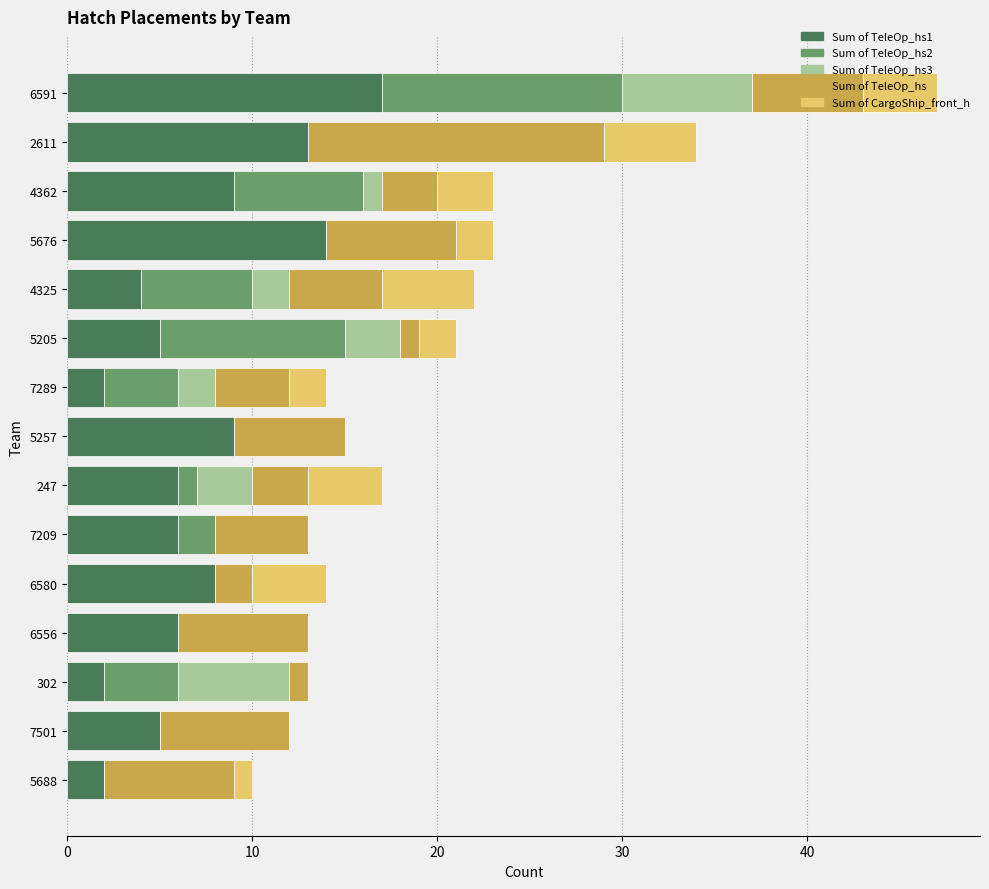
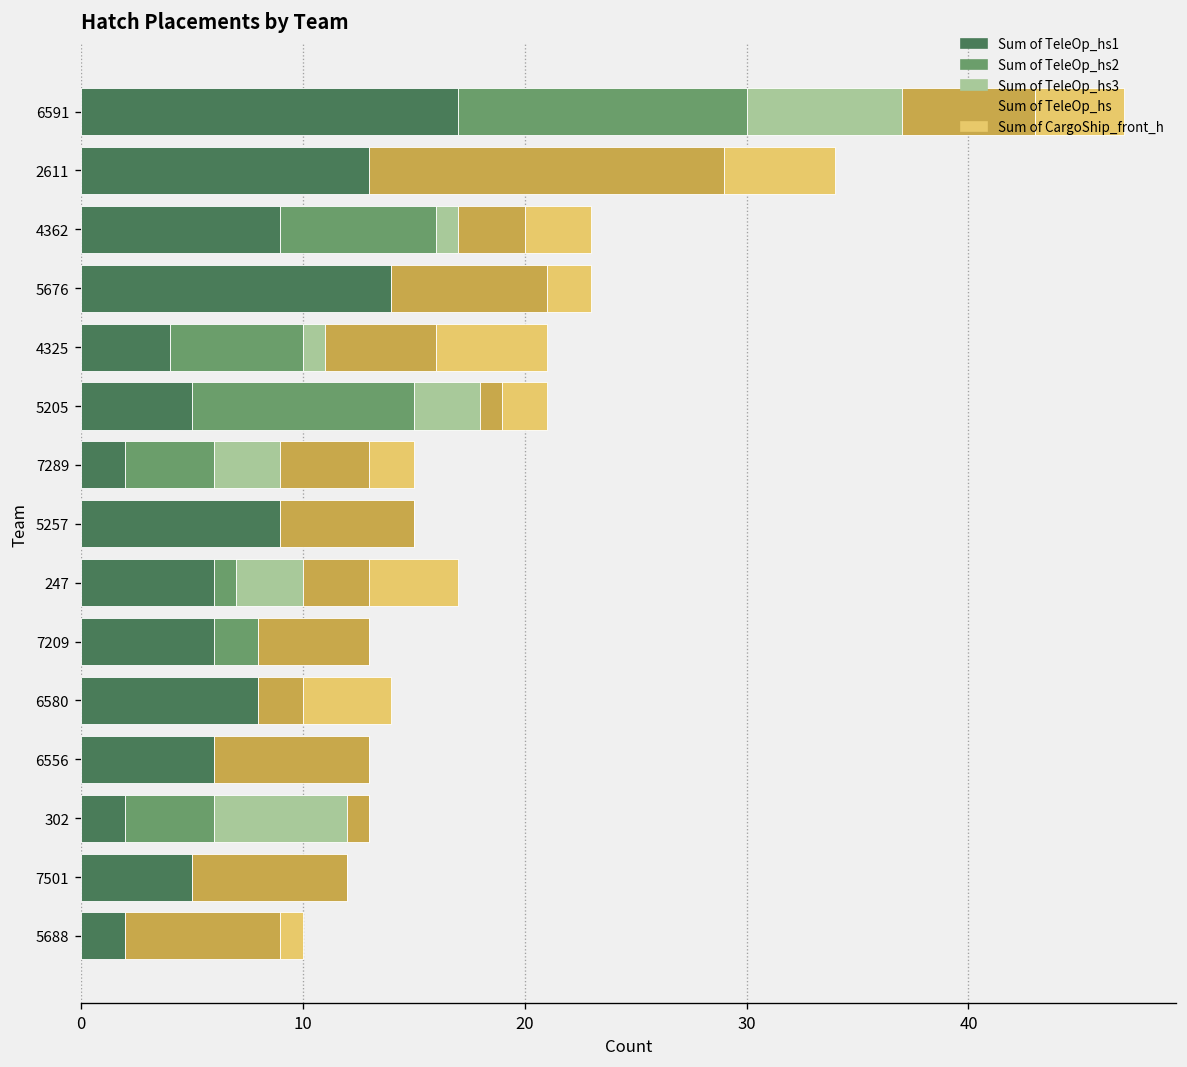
  {
    "Sum of TeleOp_hs3": {
      "6591": 7,
      "2611": 0,
      "4362": 1,
      "5676": 0,
-     "4325": 2,
+     "4325": 1,
      "5205": 3,
-     "7289": 2,
+     "7289": 3,
      "5257": 0,
      "247": 3,
      "7209": 0,
      "6580": 0,
      "6556": 0,
      "302": 6,
      "7501": 0,
      "5688": 0
    }
  }
